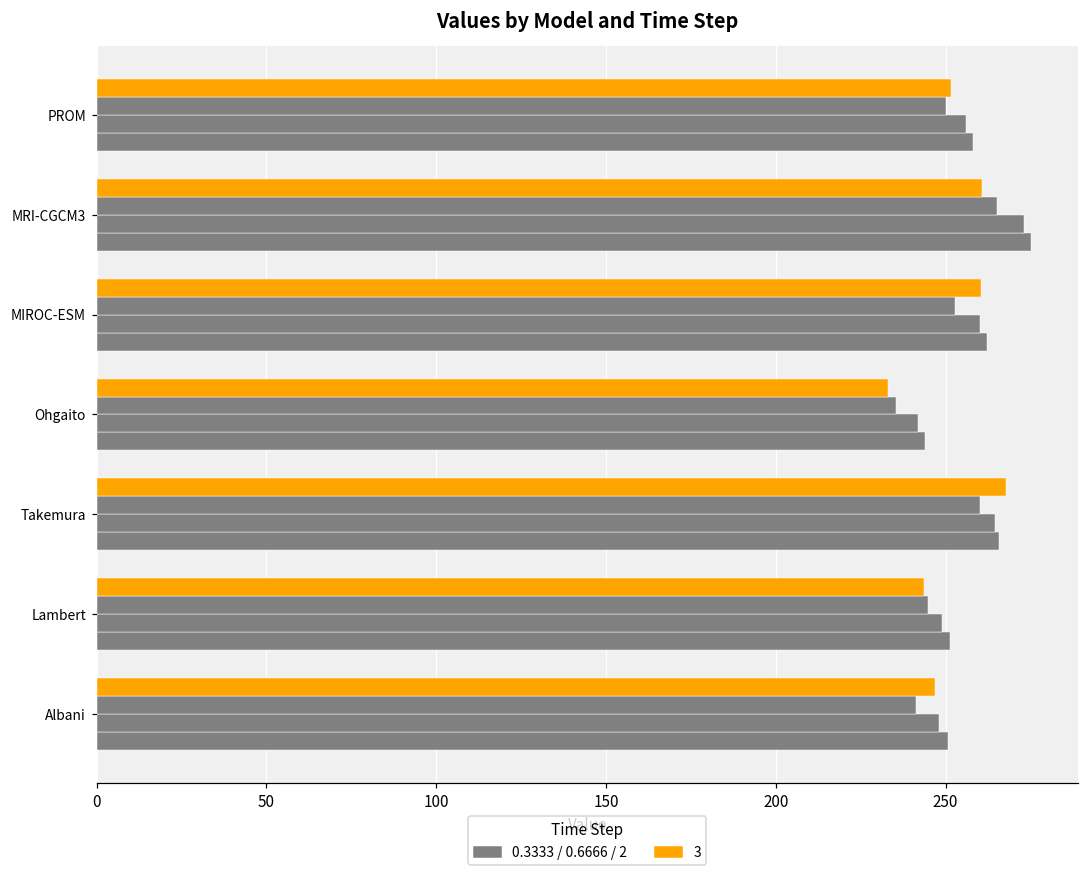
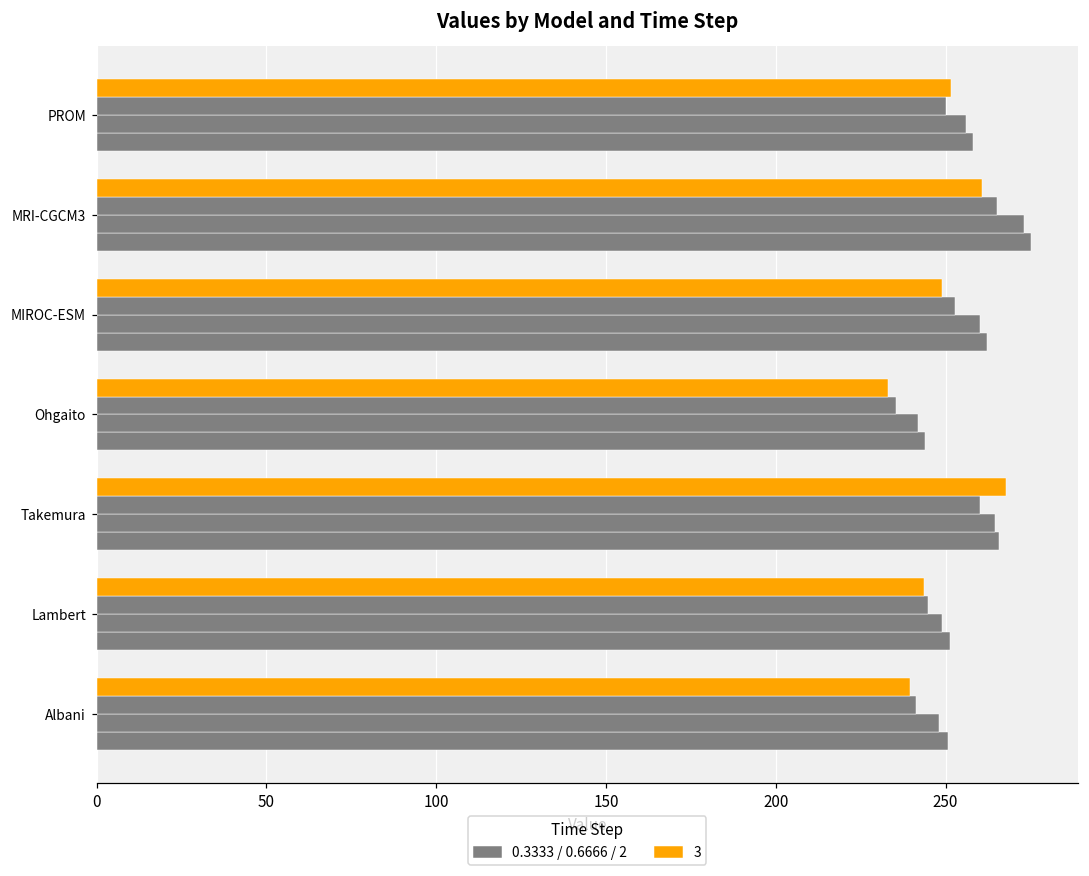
  {
    "3": {
      "PROM": 251,
      "MRI-CGCM3": 261,
-     "MIROC-ESM": 260,
+     "MIROC-ESM": 249,
      "Ohgaito": 233,
      "Takemura": 268,
      "Lambert": 244,
-     "Albani": 247
+     "Albani": 239
    }
  }
